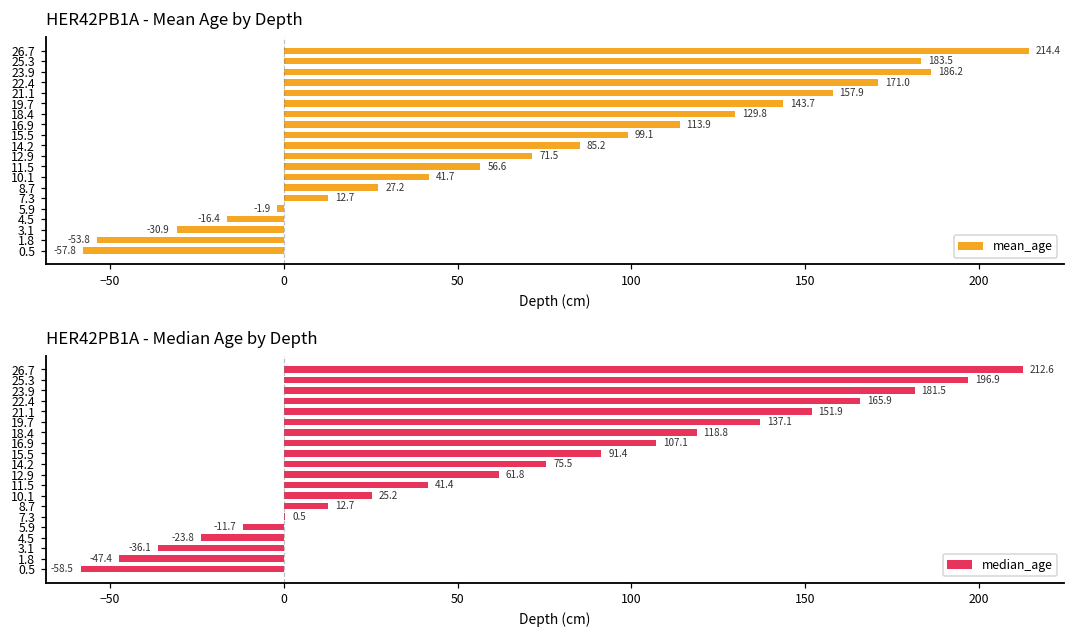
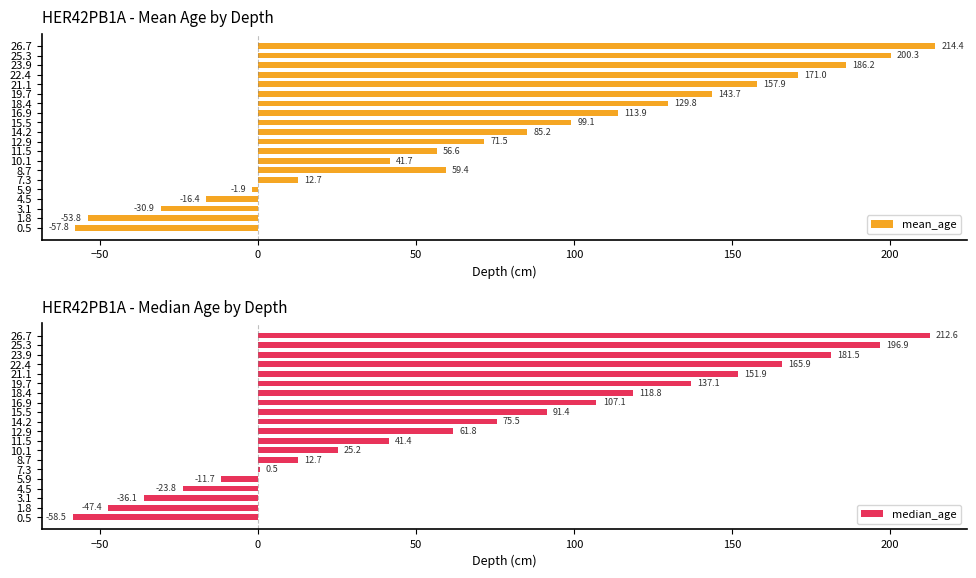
  {
    "HER42PB1A - Mean Age by Depth": {
      "26.7": 214.4,
-     "25.3": 183.5,
+     "25.3": 200.3,
      "23.9": 186.2,
      "22.4": 171.0,
      "21.1": 157.9,
      "19.7": 143.7,
      "18.4": 129.8,
      "16.9": 113.9,
      "15.5": 99.1,
      "14.2": 85.2,
      "12.9": 71.5,
      "11.5": 56.6,
      "10.1": 41.7,
-     "8.7": 27.2,
+     "8.7": 59.4,
      "7.3": 12.7,
      "5.9": -1.9,
      "4.5": -16.4,
      "3.1": -30.9,
      "1.8": -53.8,
      "0.5": -57.8
    },
    "HER42PB1A - Median Age by Depth": {
      "26.7": 212.6,
      "25.3": 196.9,
      "23.9": 181.5,
      "22.4": 165.9,
      "21.1": 151.9,
      "19.7": 137.1,
      "18.4": 118.8,
      "16.9": 107.1,
      "15.5": 91.4,
      "14.2": 75.5,
      "12.9": 61.8,
      "11.5": 41.4,
      "10.1": 25.2,
      "8.7": 12.7,
      "7.3": 0.5,
      "5.9": -11.7,
      "4.5": -23.8,
      "3.1": -36.1,
      "1.8": -47.4,
      "0.5": -58.5
    }
  }
